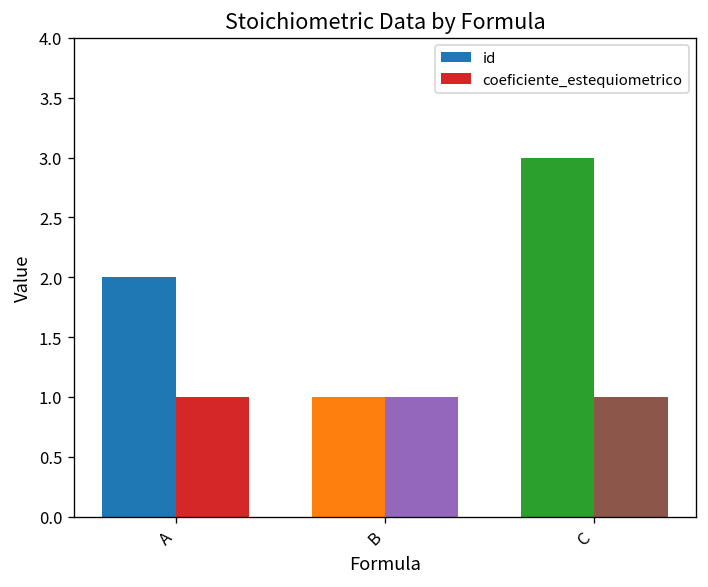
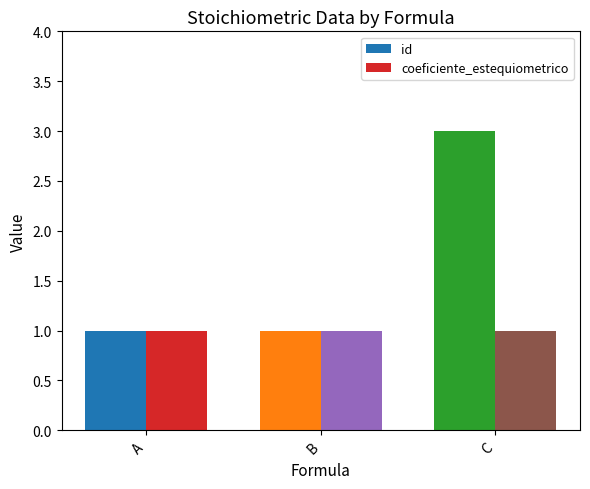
  {
    "id": {
-     "A": 2,
+     "A": 1,
      "B": 1,
      "C": 3
    },
    "coeficiente_estequiometrico": {
      "A": 1,
      "B": 1,
      "C": 1
    }
  }
